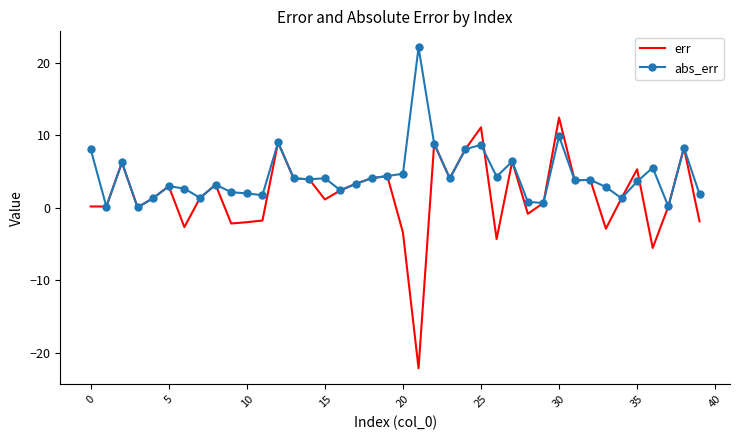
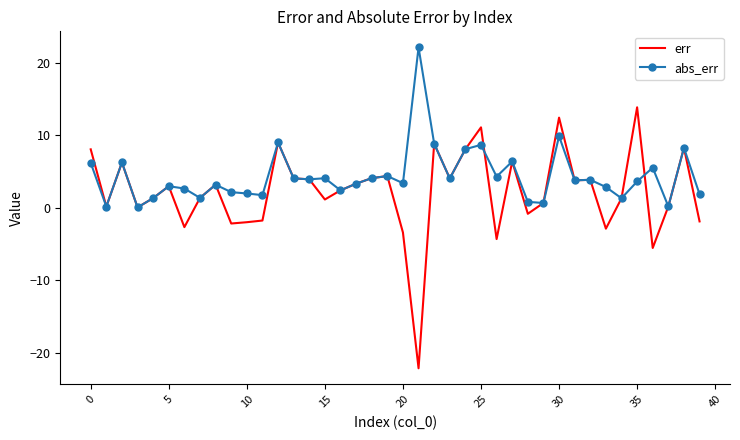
  {
    "err": {
-     "0": 0,
+     "0": 8,
      "10": -2,
      "15": 1,
      "20": -3,
      "25": 11,
      "30": 12,
-     "35": 5
+     "35": 14
    },
    "abs_err": {
-     "0": 8,
+     "0": 6,
      "10": 2,
      "15": 4,
-     "20": 5,
+     "20": 3,
      "25": 9,
      "30": 10,
      "35": 4
    }
  }
